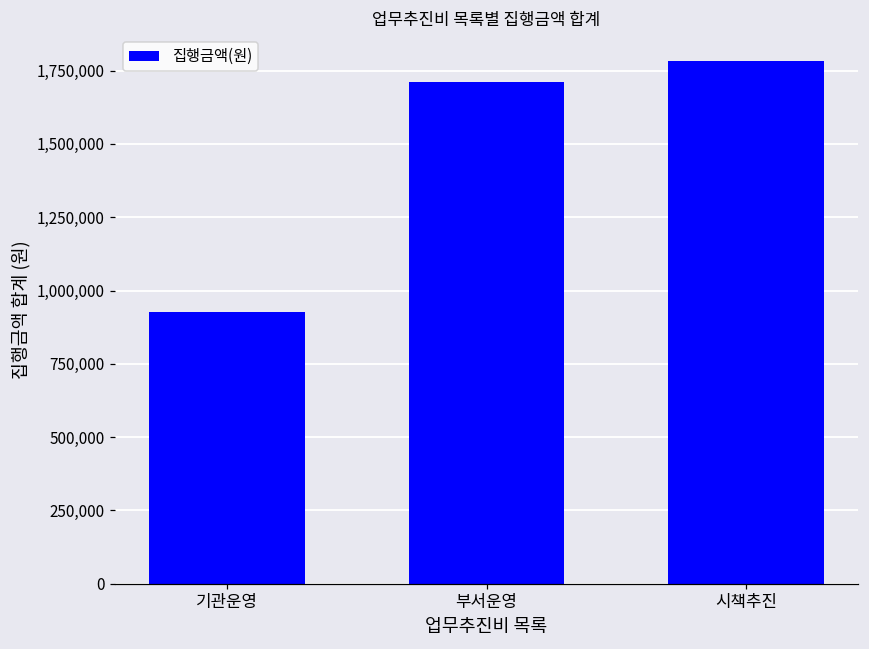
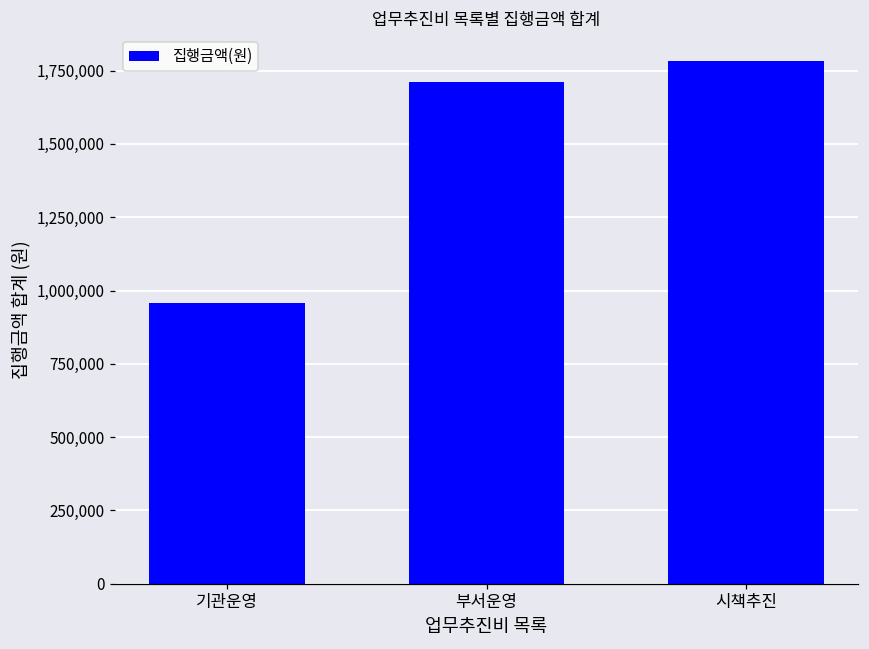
  {
-   "기관운영": "930,000",
+   "기관운영": "960,000",
    "부서운영": "1,710,000",
    "시책추진": "1,780,000"
  }
